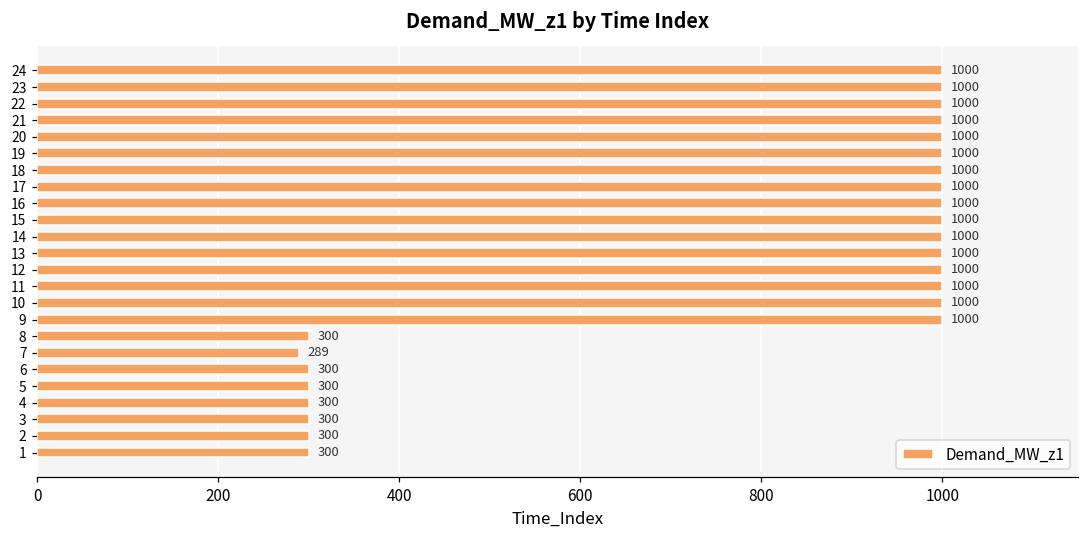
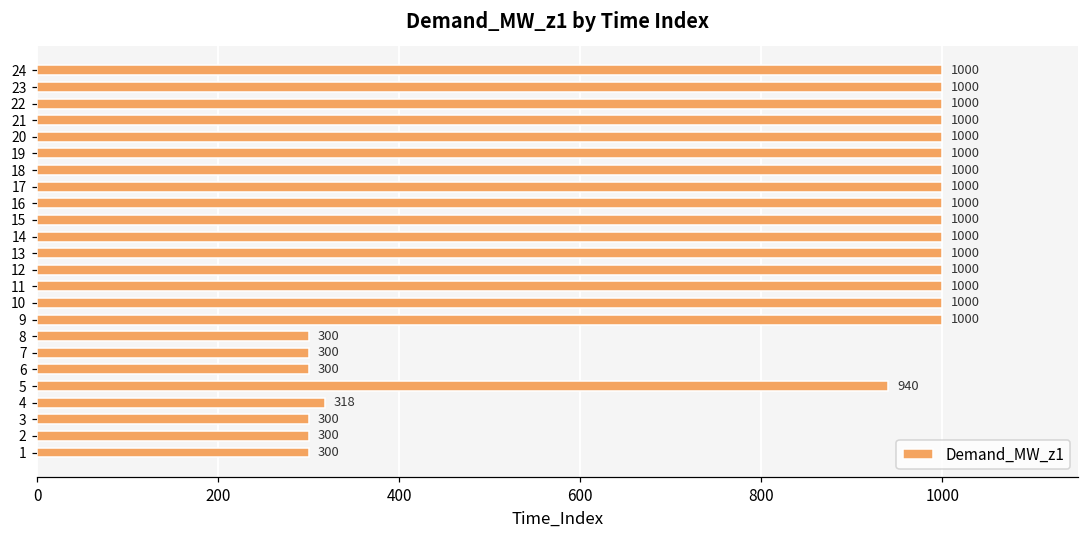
  {
    "24": 1000,
    "23": 1000,
    "22": 1000,
    "21": 1000,
    "20": 1000,
    "19": 1000,
    "18": 1000,
    "17": 1000,
    "16": 1000,
    "15": 1000,
    "14": 1000,
    "13": 1000,
    "12": 1000,
    "11": 1000,
    "10": 1000,
    "9": 1000,
    "8": 300,
-   "7": 289,
+   "7": 300,
    "6": 300,
-   "5": 300,
-   "4": 300,
+   "5": 940,
+   "4": 318,
    "3": 300,
    "2": 300,
    "1": 300
  }
